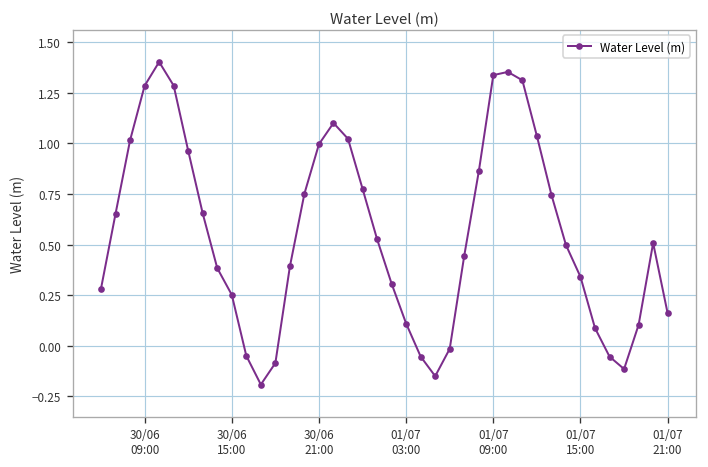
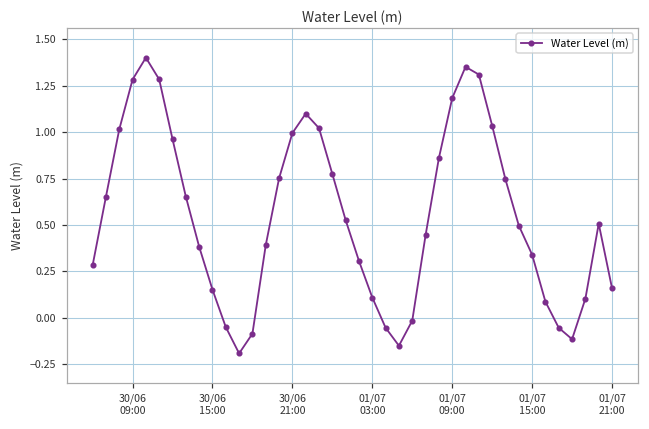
  {
    "30/06 09:00": 1.28,
-   "30/06 15:00": 0.25,
+   "30/06 15:00": 0.15,
    "30/06 21:00": 1.00,
    "01/07 03:00": 0.11,
-   "01/07 09:00": 1.34,
+   "01/07 09:00": 1.18,
    "01/07 15:00": 0.34,
    "01/07 21:00": 0.16
  }
